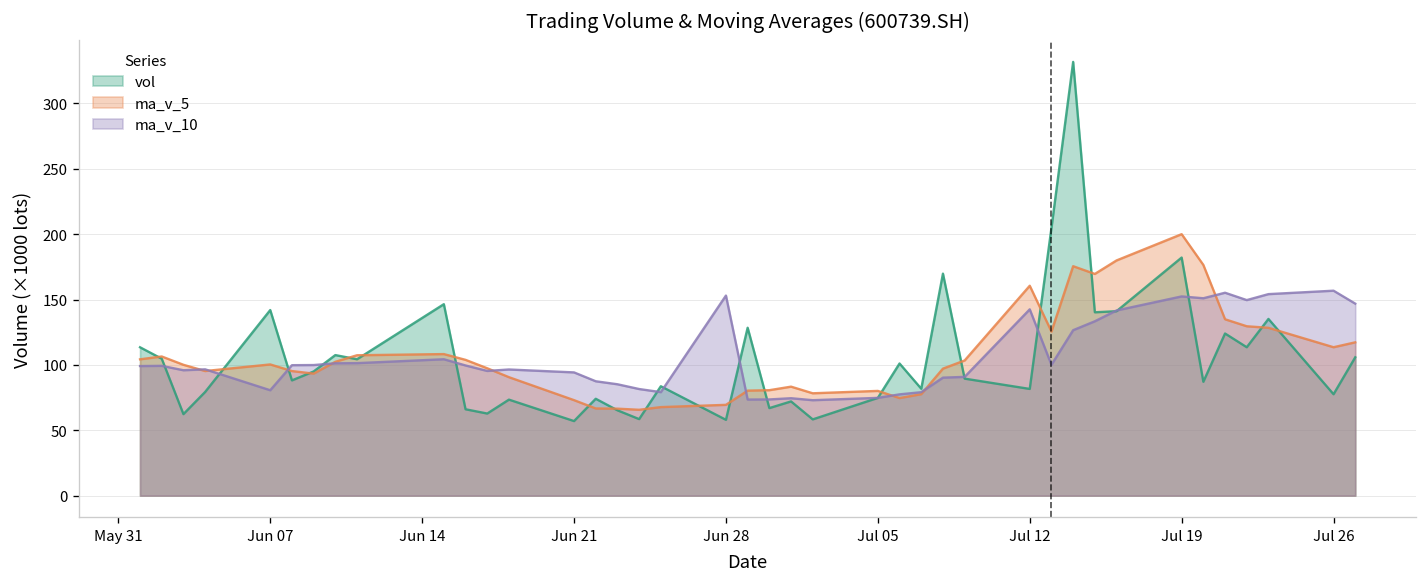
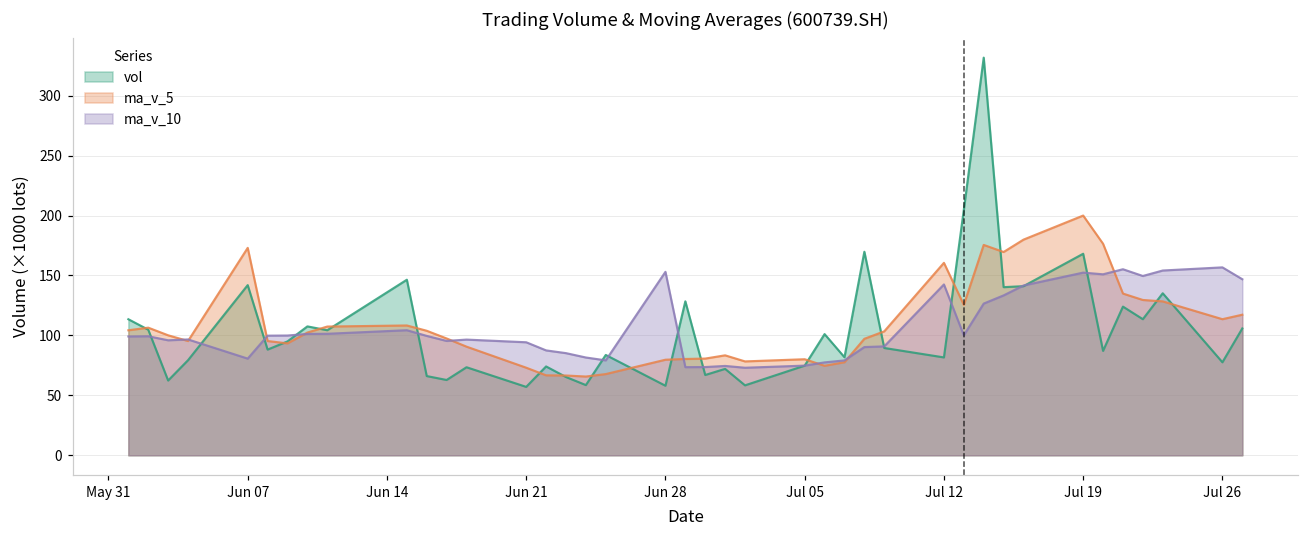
  {
    "vol": {
      "Jun 07": 142,
      "Jun 21": 57,
      "Jun 28": 58,
      "Jul 12": 82,
-     "Jul 19": 182,
+     "Jul 19": 168,
      "Jul 26": 78
    },
    "ma_v_5": {
-     "Jun 07": 100,
+     "Jun 07": 173,
      "Jun 21": 73,
-     "Jun 28": 69,
+     "Jun 28": 80,
      "Jul 05": 80,
      "Jul 12": 161,
      "Jul 19": 200,
      "Jul 26": 114
    },
    "ma_v_10": {
      "Jun 07": 81,
      "Jun 21": 94,
      "Jun 28": 153,
      "Jul 12": 143,
      "Jul 19": 152,
      "Jul 26": 157
    }
  }
